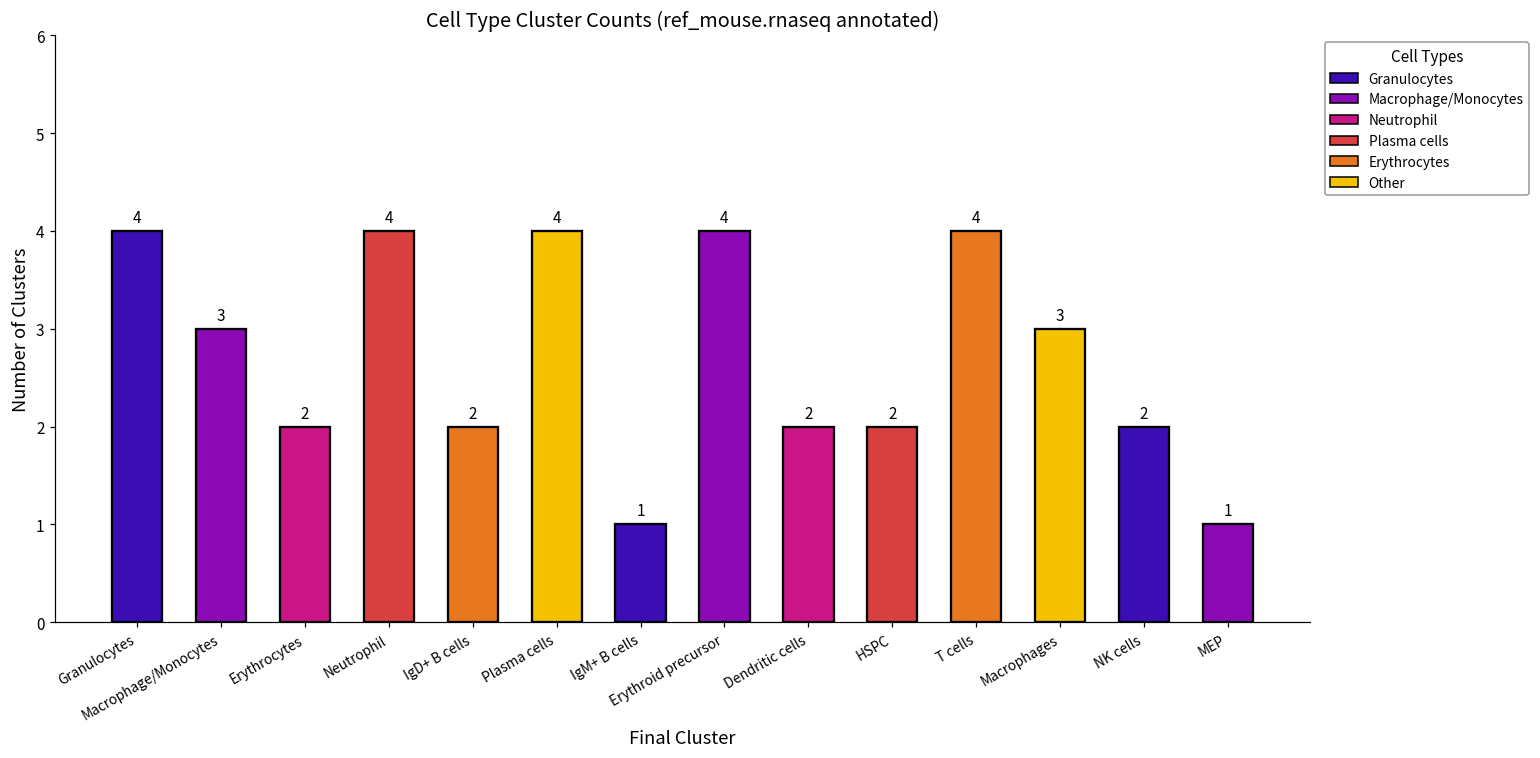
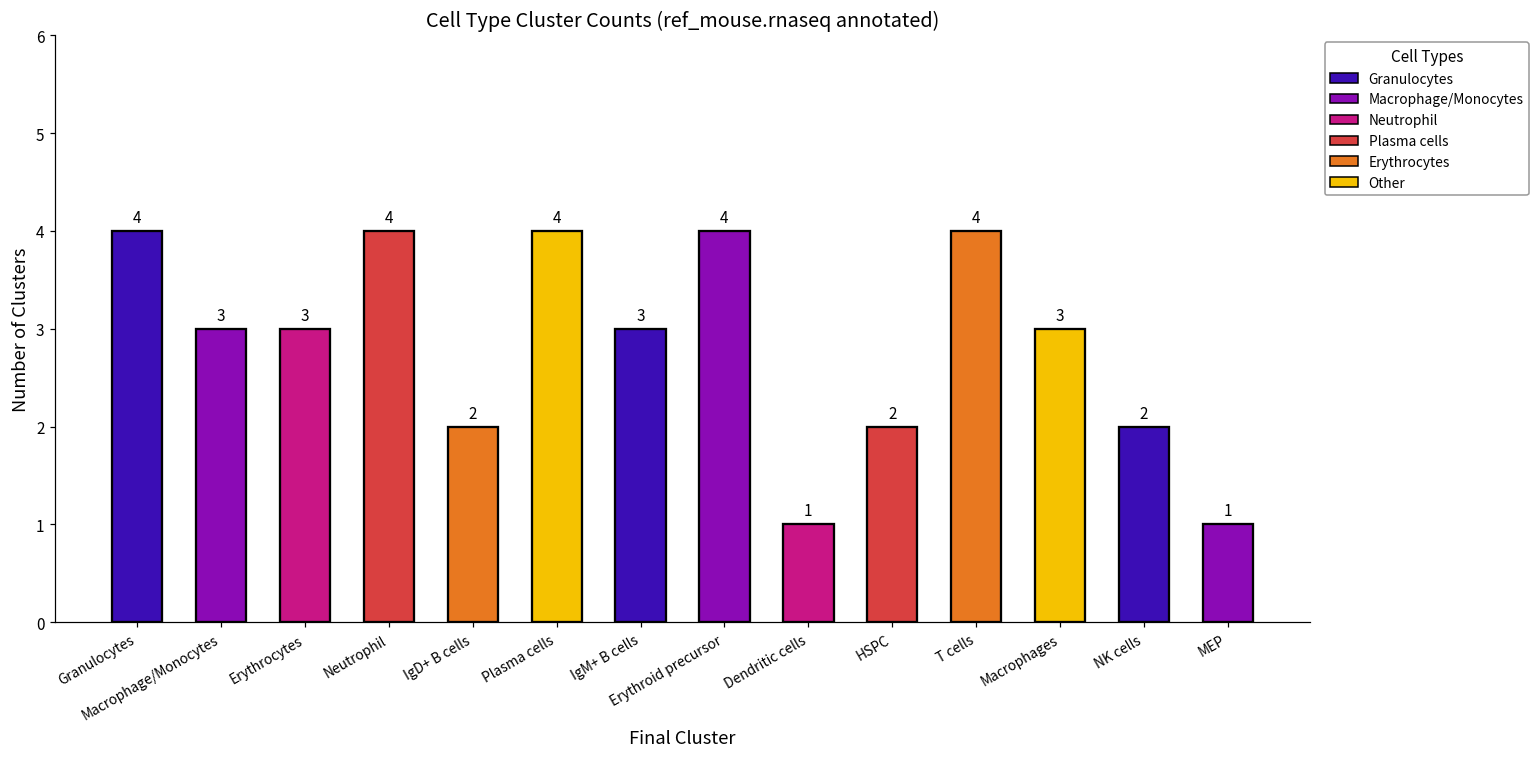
  {
    "Granulocytes": 4,
    "Macrophage/Monocytes": 3,
-   "Erythrocytes": 2,
+   "Erythrocytes": 3,
    "Neutrophil": 4,
    "IgD+ B cells": 2,
    "Plasma cells": 4,
-   "IgM+ B cells": 1,
+   "IgM+ B cells": 3,
    "Erythroid precursor": 4,
-   "Dendritic cells": 2,
+   "Dendritic cells": 1,
    "HSPC": 2,
    "T cells": 4,
    "Macrophages": 3,
    "NK cells": 2,
    "MEP": 1
  }
